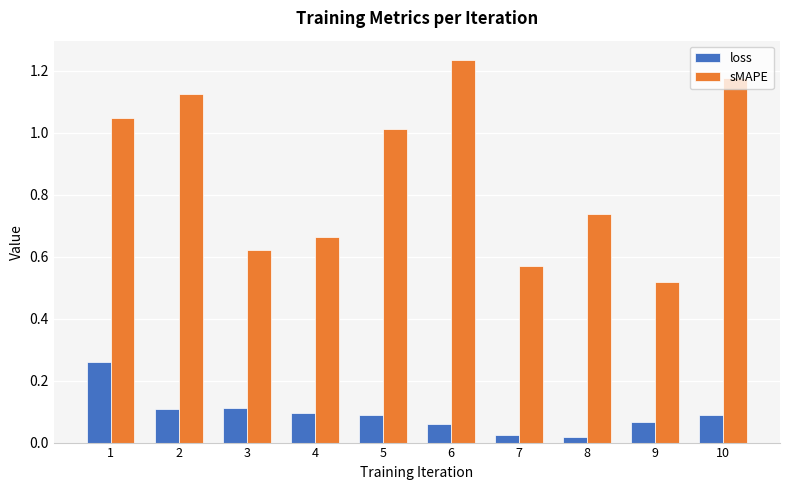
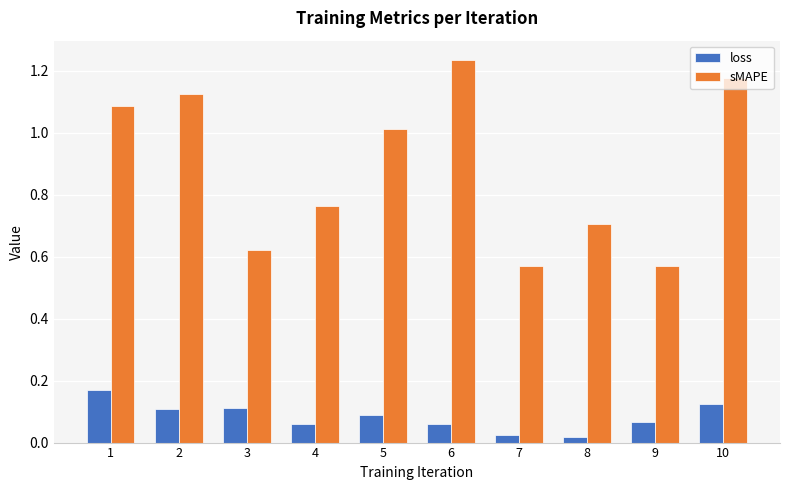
  {
    "loss": {
-     "1": 0.26,
+     "1": 0.17,
      "2": 0.11,
      "3": 0.11,
-     "4": 0.09,
+     "4": 0.06,
      "5": 0.09,
      "6": 0.06,
      "7": 0.02,
      "8": 0.02,
      "9": 0.06,
-     "10": 0.09
+     "10": 0.13
    },
    "sMAPE": {
-     "1": 1.05,
+     "1": 1.08,
      "2": 1.12,
      "3": 0.62,
-     "4": 0.66,
+     "4": 0.76,
      "5": 1.01,
      "6": 1.23,
      "7": 0.57,
-     "8": 0.74,
-     "9": 0.52
+     "8": 0.71,
+     "9": 0.57
    }
  }
